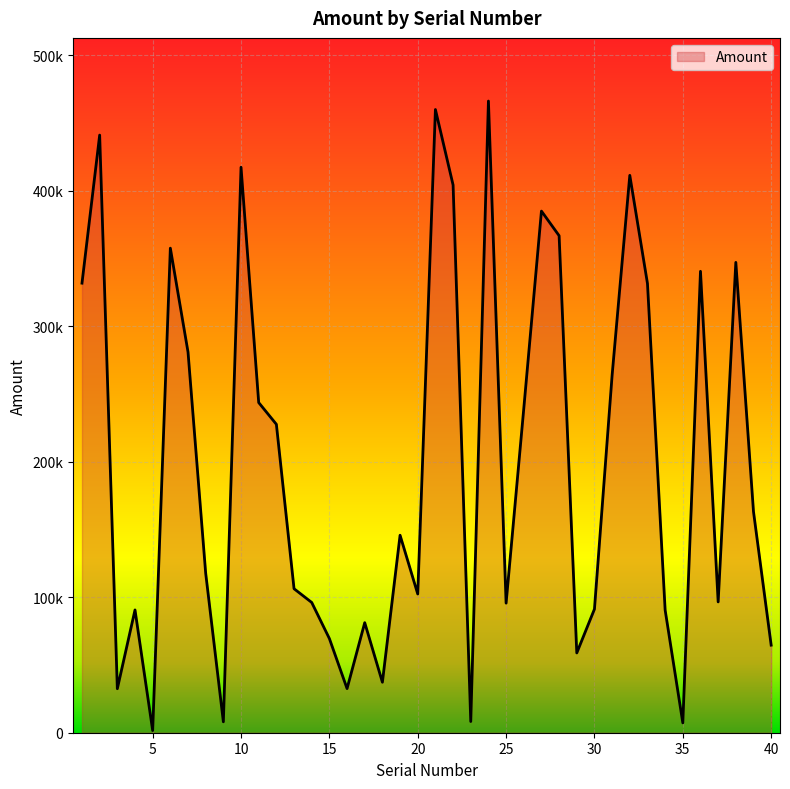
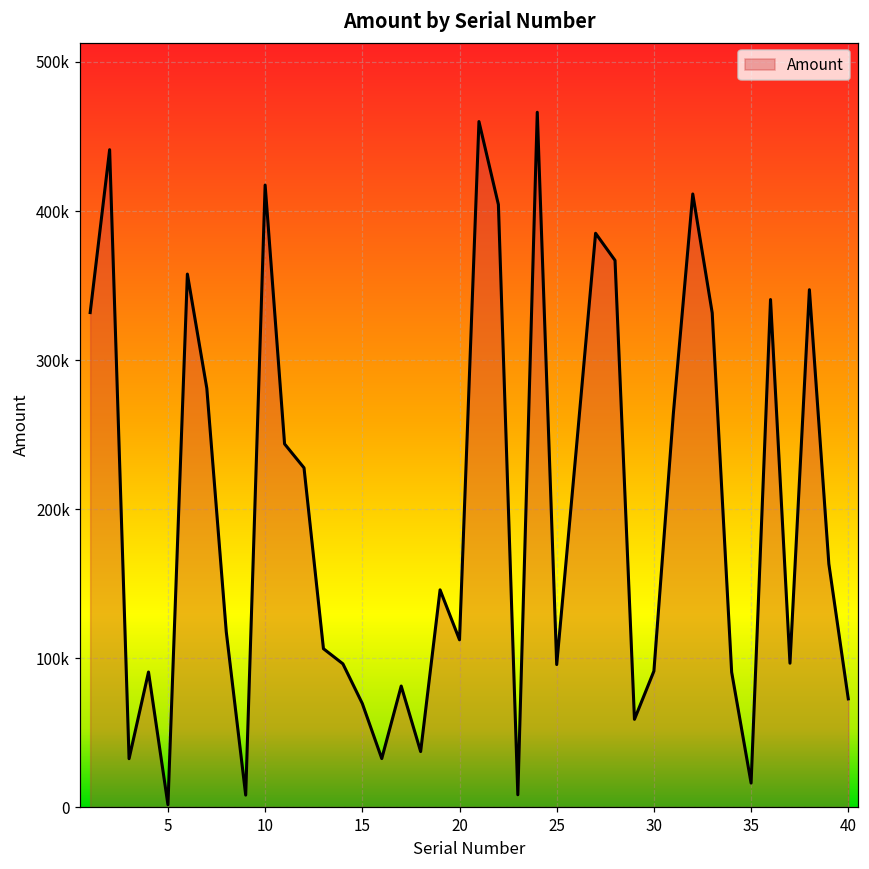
  {
    "5": 2000,
    "10": 417000,
    "15": 69000,
-   "20": 102000,
+   "20": 112000,
    "25": 96000,
    "30": 91000,
-   "35": 7000,
-   "40": 65000
+   "35": 16000,
+   "40": 73000
  }
